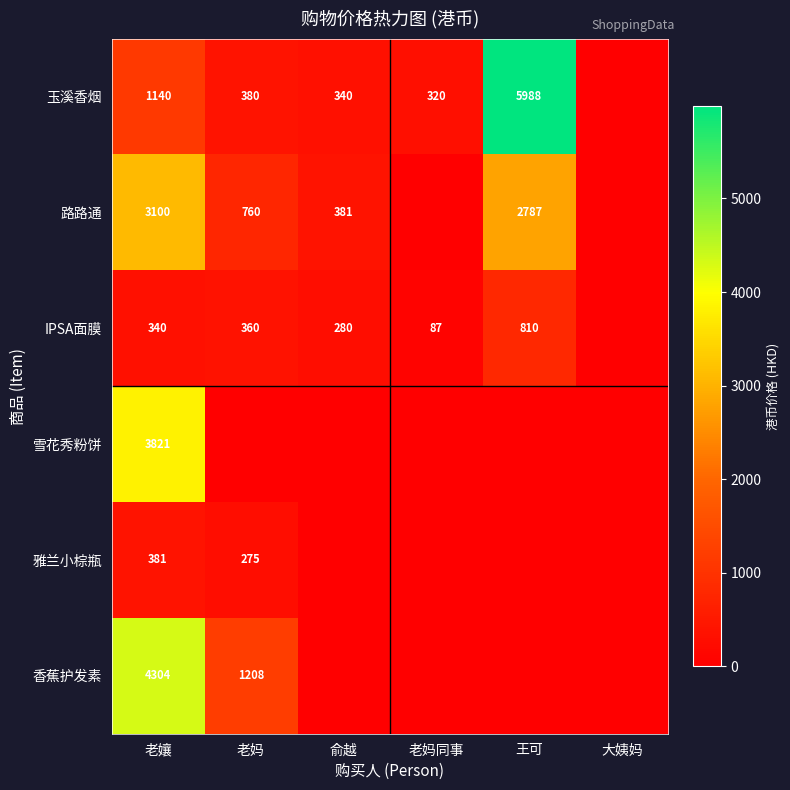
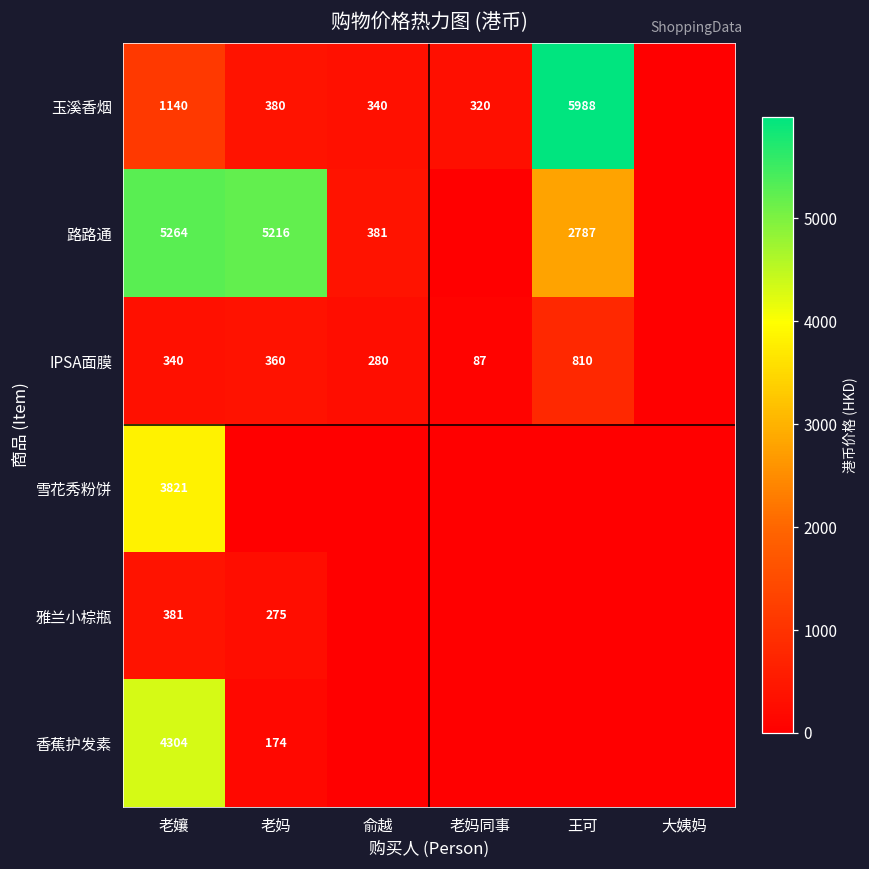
  {
    "玉溪香烟": {
      "老孃": 1140,
      "老妈": 380,
      "俞越": 340,
      "老妈同事": 320,
      "王可": 5988
    },
    "路路通": {
-     "老孃": 3100,
-     "老妈": 760,
+     "老孃": 5264,
+     "老妈": 5216,
      "俞越": 381,
      "王可": 2787
    },
    "IPSA面膜": {
      "老孃": 340,
      "老妈": 360,
      "俞越": 280,
      "老妈同事": 87,
      "王可": 810
    },
    "雪花秀粉饼": {
      "老孃": 3821
    },
    "雅兰小棕瓶": {
      "老孃": 381,
      "老妈": 275
    },
    "香蕉护发素": {
      "老孃": 4304,
-     "老妈": 1208
+     "老妈": 174
    }
  }
